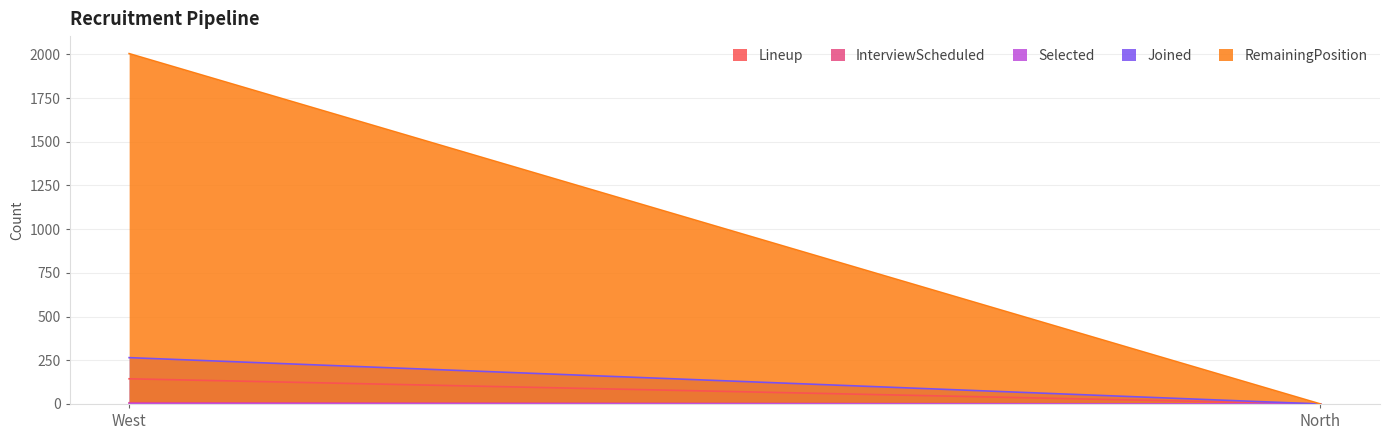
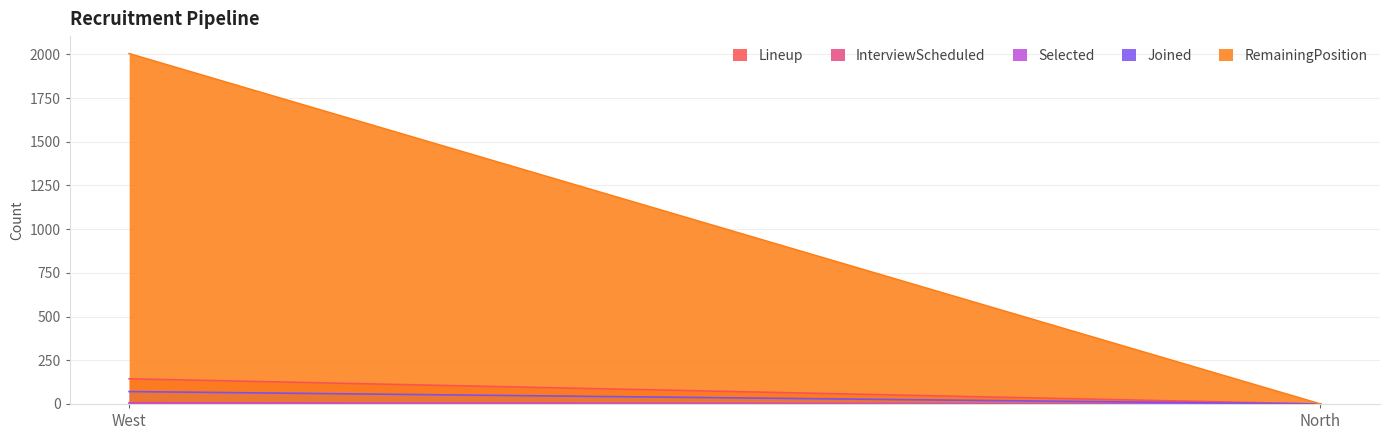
  {
    "Joined": {
-     "West": 270
+     "West": 70
    },
    "RemainingPosition": {
      "West": 2000
    }
  }
